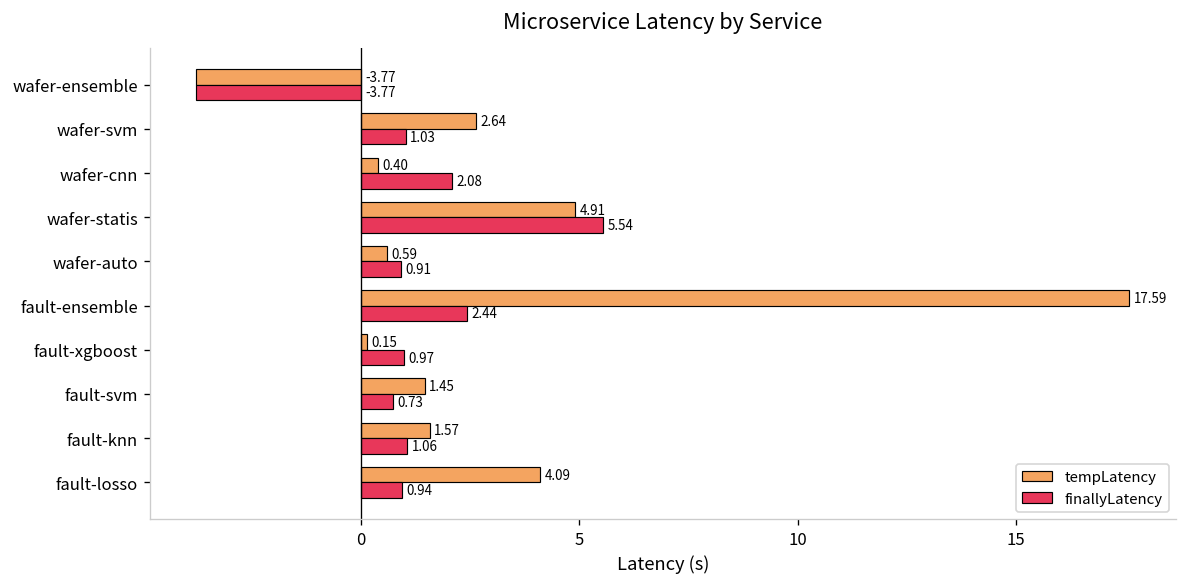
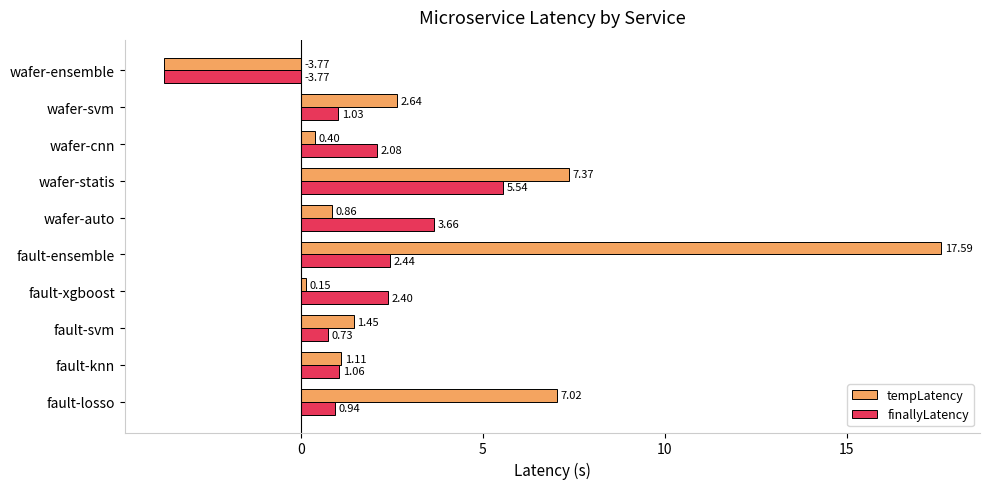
  {
    "tempLatency": {
      "wafer-svm": 2.64,
      "wafer-cnn": 0.40,
-     "wafer-statis": 4.91,
-     "wafer-auto": 0.59,
+     "wafer-statis": 7.37,
+     "wafer-auto": 0.86,
      "fault-ensemble": 17.59,
      "fault-xgboost": 0.15,
      "fault-svm": 1.45,
-     "fault-knn": 1.57,
-     "fault-losso": 4.09
+     "fault-knn": 1.11,
+     "fault-losso": 7.02
    },
    "finallyLatency": {
      "wafer-svm": 1.03,
      "wafer-cnn": 2.08,
      "wafer-statis": 5.54,
-     "wafer-auto": 0.91,
+     "wafer-auto": 3.66,
      "fault-ensemble": 2.44,
-     "fault-xgboost": 0.97,
+     "fault-xgboost": 2.40,
      "fault-svm": 0.73,
      "fault-knn": 1.06,
      "fault-losso": 0.94
    }
  }
